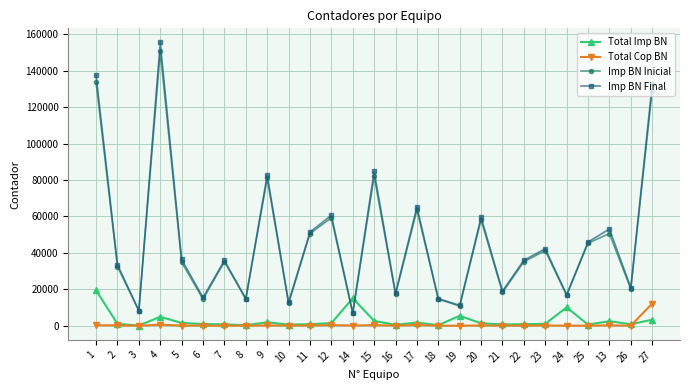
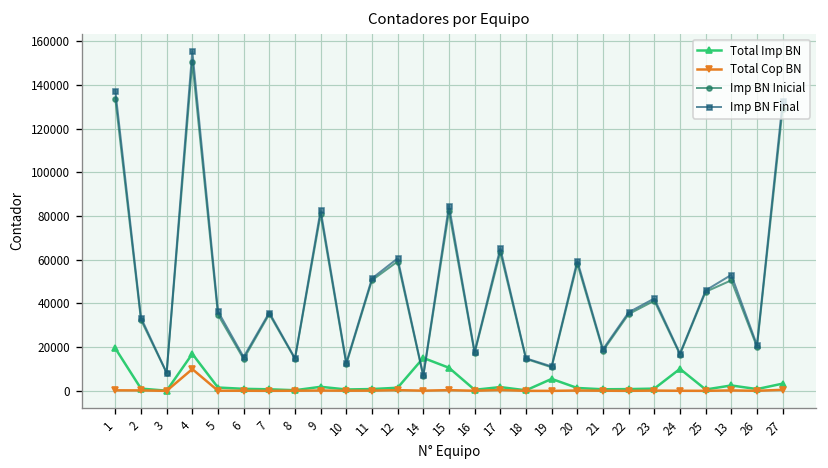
  {
    "Total Imp BN": {
      "1": 19000,
-     "4": 5000,
+     "4": 17000,
      "5": 2000,
      "9": 2000,
      "14": 15000,
-     "15": 3000,
+     "15": 11000,
      "19": 5000,
      "24": 10000,
      "13": 2000,
      "27": 3000
    },
    "Total Cop BN": {
      "1": 0,
-     "4": 1000,
+     "4": 10000,
      "5": 0,
      "9": 0,
      "14": 0,
      "15": 0,
      "19": 0,
      "24": 0,
      "13": 0,
-     "27": 12000
+     "27": 0
    }
  }
